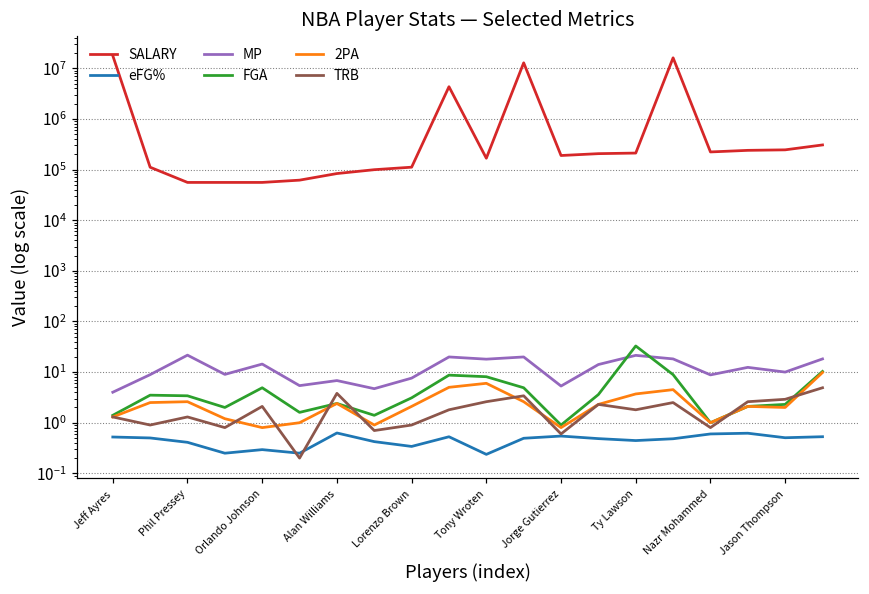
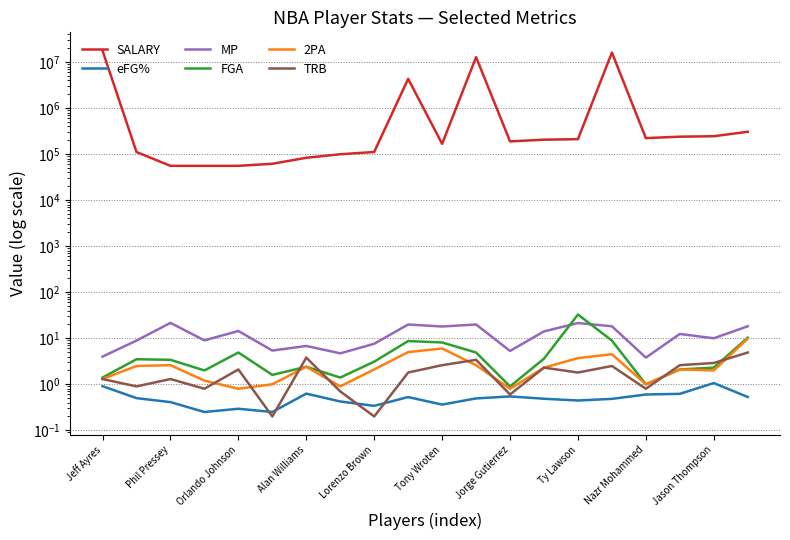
  {
    "SALARY": {
      "Jeff Ayres": 18000000,
      "Phil Pressey": 60000,
      "Orlando Johnson": 60000,
      "Alan Williams": 80000,
      "Lorenzo Brown": 110000,
      "Tony Wroten": 170000,
      "Jorge Gutierrez": 190000,
      "Ty Lawson": 200000,
      "Nazr Mohammed": 200000,
      "Jason Thompson": 200000
    },
    "eFG%": {
-     "Jeff Ayres": 0.5,
+     "Jeff Ayres": 0.9,
      "Phil Pressey": 0.4,
      "Orlando Johnson": 0.3,
      "Alan Williams": 0.6,
      "Lorenzo Brown": 0.3,
-     "Tony Wroten": 0.2,
+     "Tony Wroten": 0.4,
      "Ty Lawson": 0.4,
      "Nazr Mohammed": 0.6,
-     "Jason Thompson": 0.5
+     "Jason Thompson": 1.1
    },
    "MP": {
      "Jeff Ayres": 4,
      "Phil Pressey": 20,
      "Orlando Johnson": 14,
      "Alan Williams": 7,
      "Lorenzo Brown": 8,
      "Tony Wroten": 18,
      "Jorge Gutierrez": 5,
      "Ty Lawson": 20,
-     "Nazr Mohammed": 9,
+     "Nazr Mohammed": 4,
      "Jason Thompson": 10
    },
    "FGA": {
      "Phil Pressey": 3,
      "Orlando Johnson": 5,
      "Lorenzo Brown": 3,
      "Tony Wroten": 8,
      "Ty Lawson": 30,
      "Jason Thompson": 2
    },
    "2PA": {
      "Phil Pressey": 3,
      "Orlando Johnson": 0.8,
      "Lorenzo Brown": 2,
      "Tony Wroten": 6,
      "Ty Lawson": 4,
      "Jason Thompson": 2
    },
    "TRB": {
      "Phil Pressey": 1.3,
      "Orlando Johnson": 2,
      "Alan Williams": 4,
-     "Lorenzo Brown": 0.9,
+     "Lorenzo Brown": 0.2,
      "Tony Wroten": 3,
      "Ty Lawson": 1.8,
      "Nazr Mohammed": 0.8,
      "Jason Thompson": 3
    }
  }
